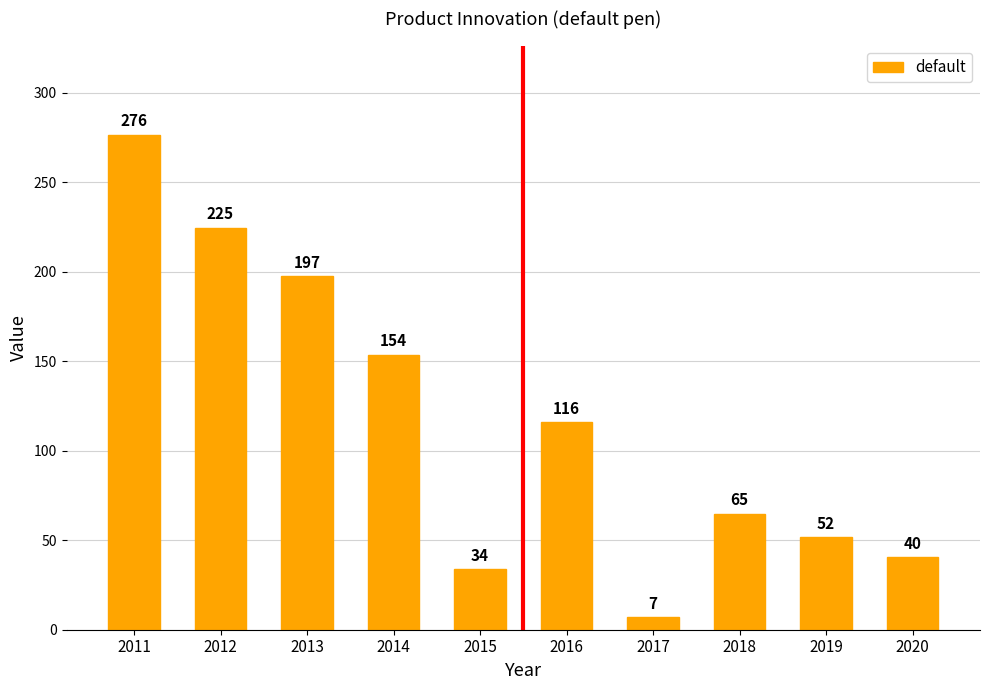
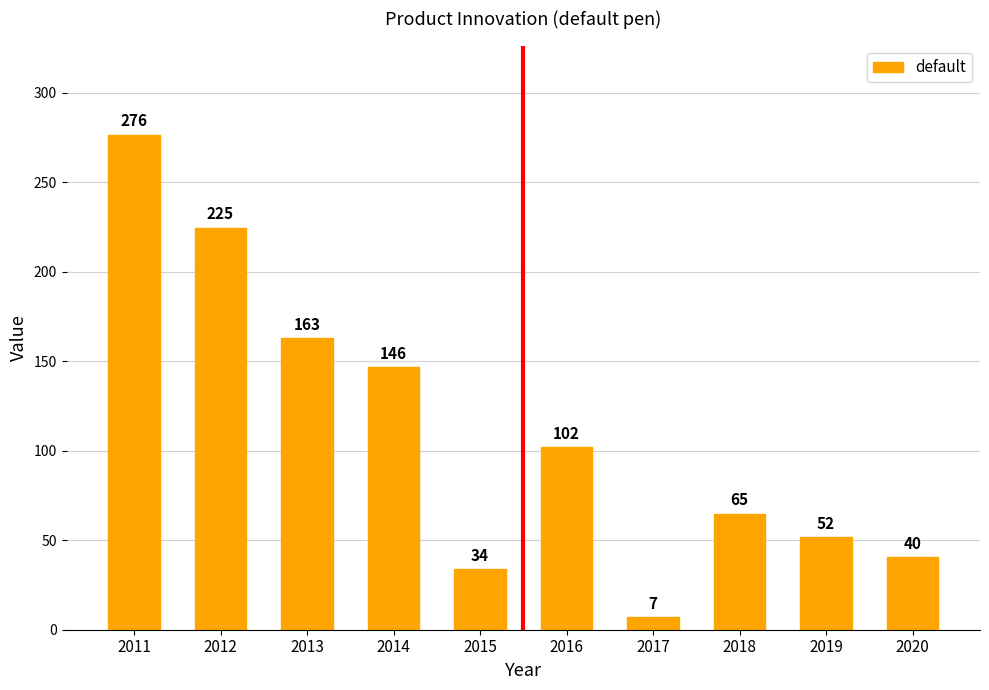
  {
    "2011": 276,
    "2012": 225,
-   "2013": 197,
-   "2014": 154,
+   "2013": 163,
+   "2014": 146,
    "2015": 34,
-   "2016": 116,
+   "2016": 102,
    "2017": 7,
    "2018": 65,
    "2019": 52,
    "2020": 40
  }
